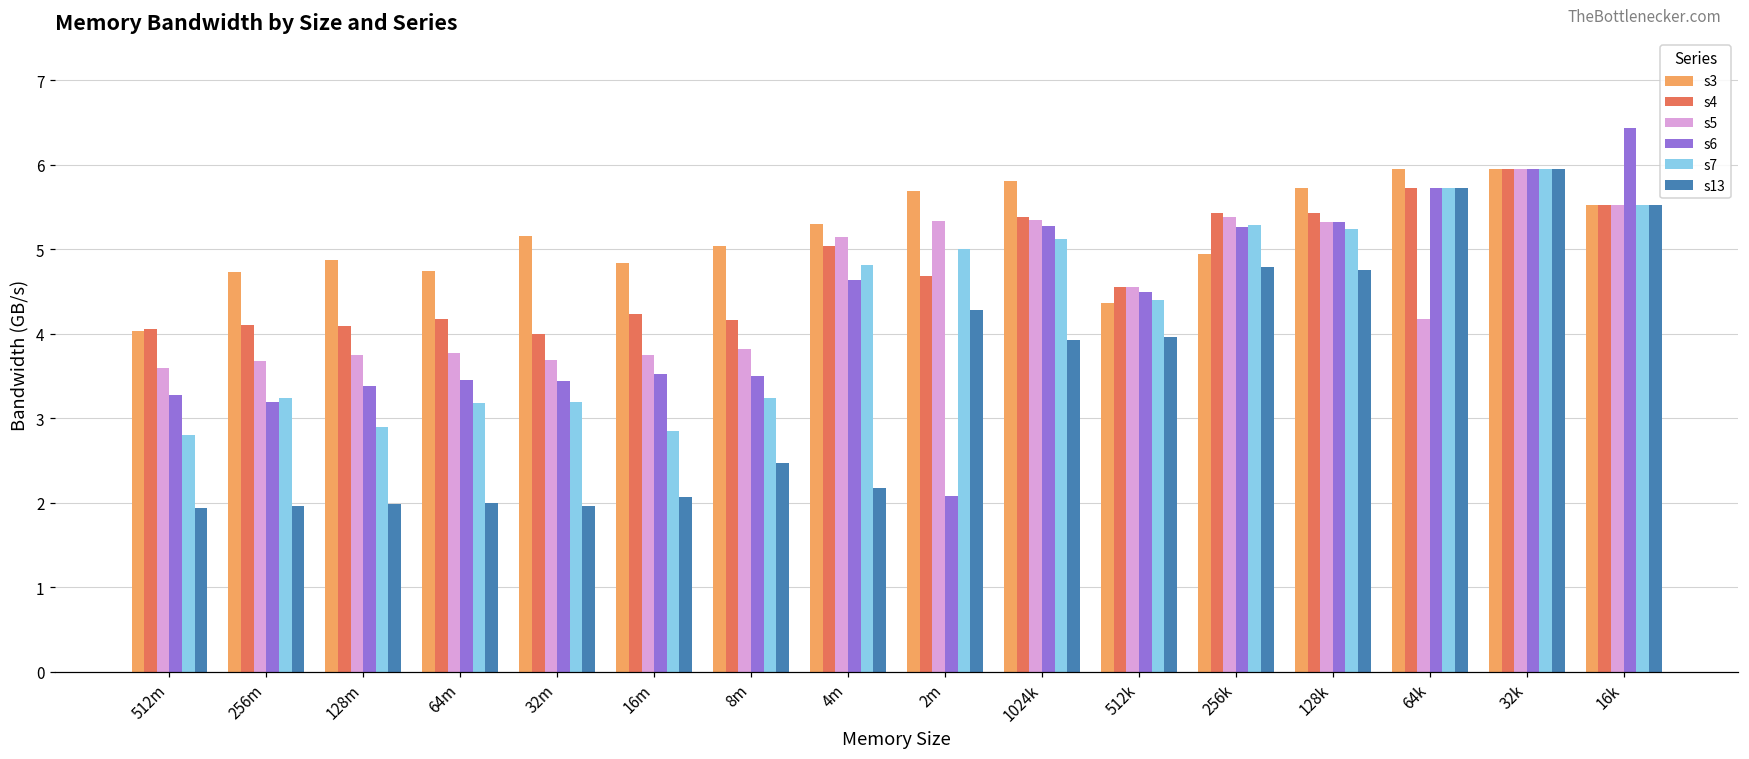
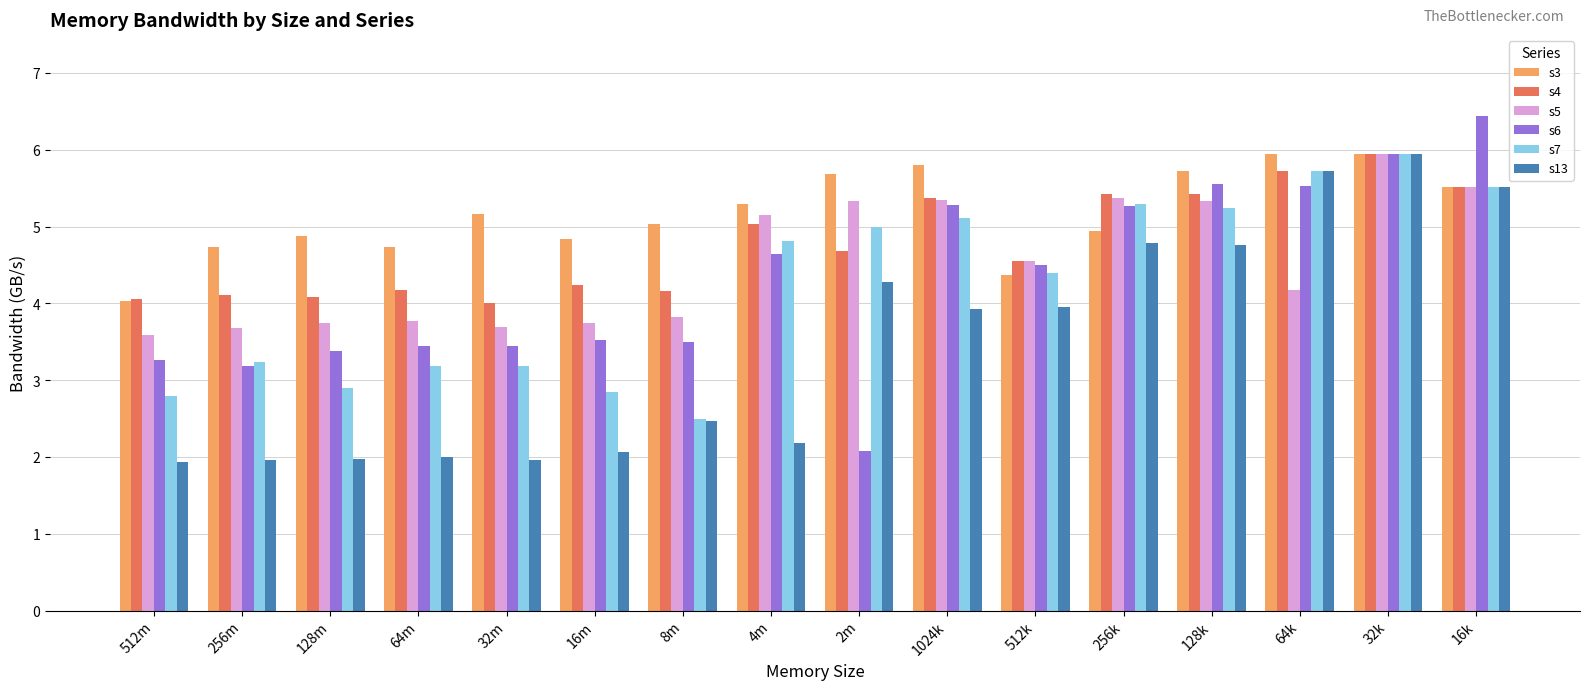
  {
    "s5": {
      "512m": 3.6,
      "256m": 3.7,
      "128m": 3.8,
      "64m": 3.8,
      "32m": 3.7,
      "16m": 3.8,
      "8m": 3.8,
      "4m": 5.2,
      "2m": 5.3,
      "1024k": 5.4,
      "512k": 4.6,
      "256k": 5.4,
      "128k": 5.3,
      "64k": 4.2,
      "32k": 6.0,
      "16k": 5.5
    },
    "s6": {
      "512m": 3.3,
      "256m": 3.2,
      "128m": 3.4,
      "64m": 3.5,
      "32m": 3.4,
      "16m": 3.5,
      "8m": 3.5,
      "4m": 4.6,
      "2m": 2.1,
      "1024k": 5.3,
      "512k": 4.5,
      "256k": 5.3,
-     "128k": 5.3,
-     "64k": 5.7,
+     "128k": 5.6,
+     "64k": 5.5,
      "32k": 6.0,
      "16k": 6.4
    },
    "s7": {
      "512m": 2.8,
      "256m": 3.2,
      "128m": 2.9,
      "64m": 3.2,
      "32m": 3.2,
      "16m": 2.9,
-     "8m": 3.2,
+     "8m": 2.5,
      "4m": 4.8,
      "2m": 5.0,
      "1024k": 5.1,
      "512k": 4.4,
      "256k": 5.3,
      "128k": 5.2,
      "64k": 5.7,
      "32k": 6.0,
      "16k": 5.5
    },
    "s13": {
      "512m": 1.9,
      "256m": 2.0,
      "128m": 2.0,
      "64m": 2.0,
      "32m": 2.0,
      "16m": 2.1,
      "8m": 2.5,
      "4m": 2.2,
      "2m": 4.3,
      "1024k": 3.9,
      "512k": 4.0,
      "256k": 4.8,
      "128k": 4.8,
      "64k": 5.7,
      "32k": 6.0,
      "16k": 5.5
    }
  }
